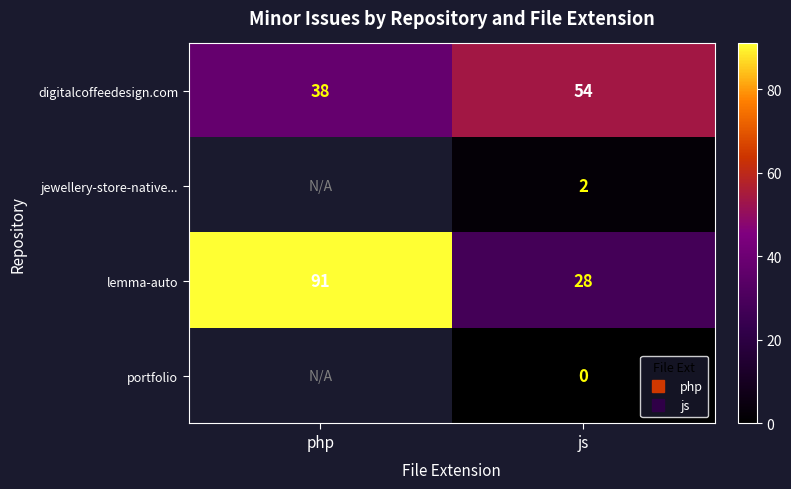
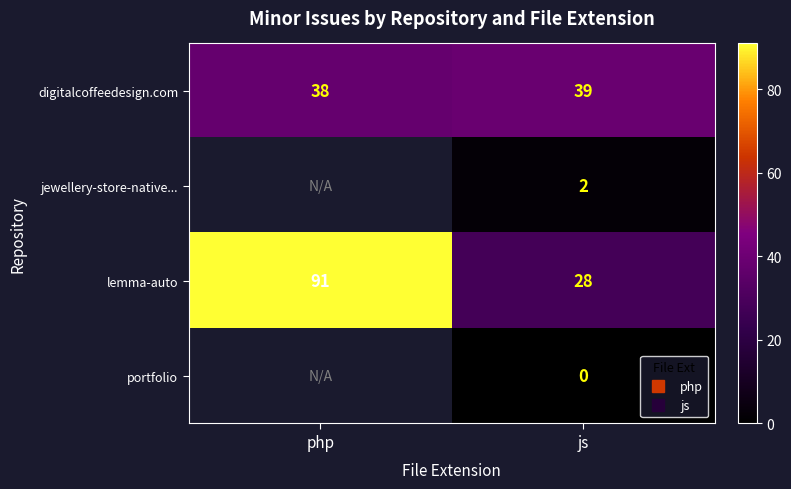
  {
    "digitalcoffeedesign.com": {
      "php": 38,
-     "js": 54
+     "js": 39
    },
    "jewellery-store-native...": {
      "js": 2
    },
    "lemma-auto": {
      "php": 91,
      "js": 28
    },
    "portfolio": {
      "js": 0
    }
  }
